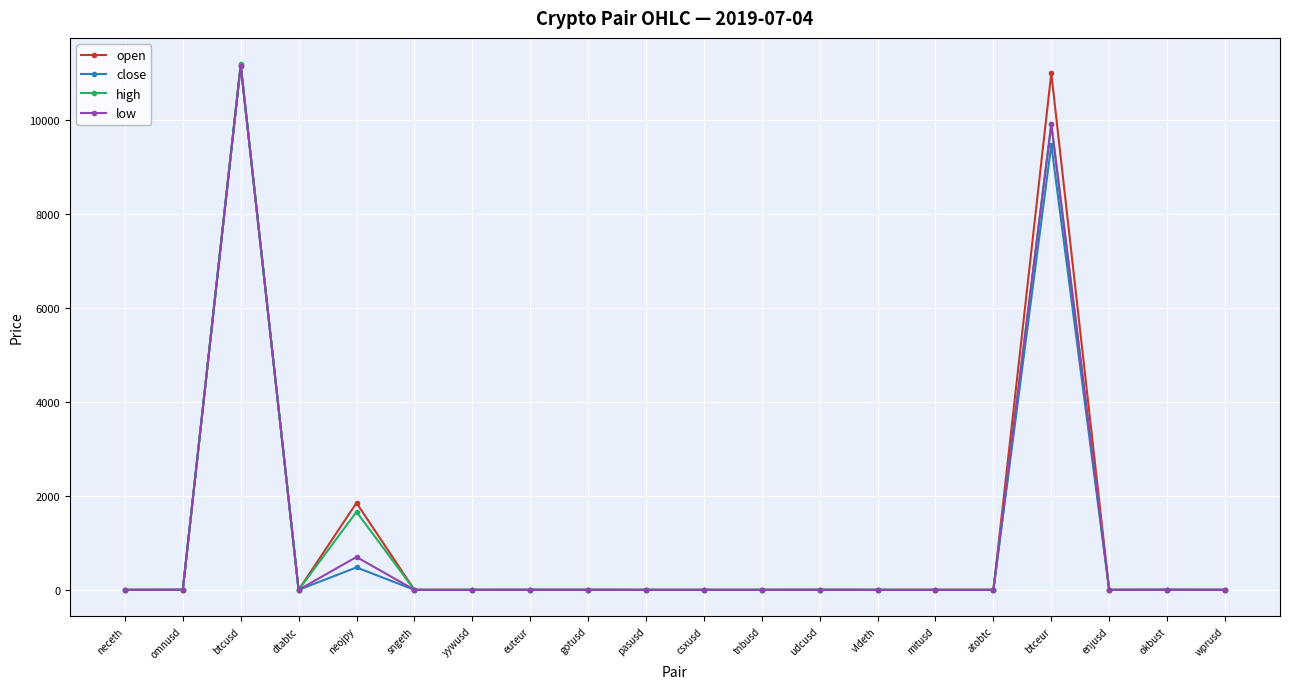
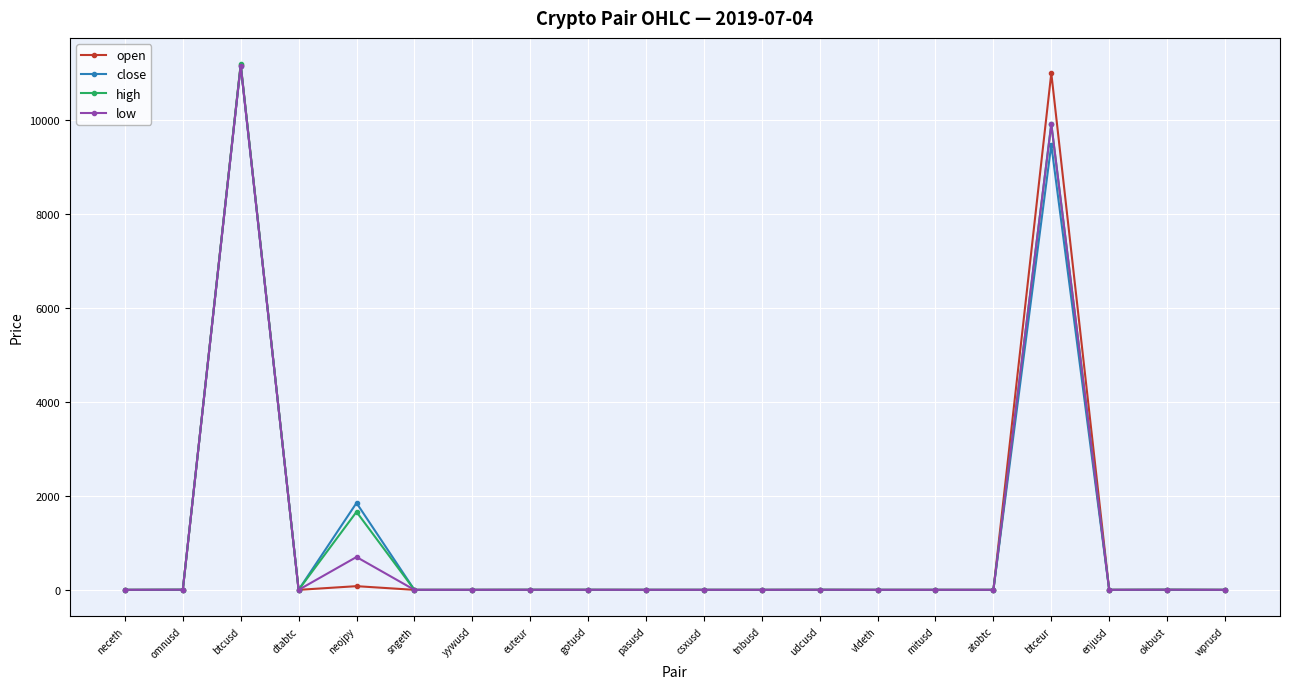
  {
    "open": {
-     "neojpy": 1900,
+     "neojpy": 100,
      "btceur": 11000
    },
    "close": {
-     "neojpy": 500,
+     "neojpy": 1900,
      "btceur": 9500
    },
    "high": {
      "neojpy": 1700
    },
    "low": {
      "neojpy": 700
    }
  }
